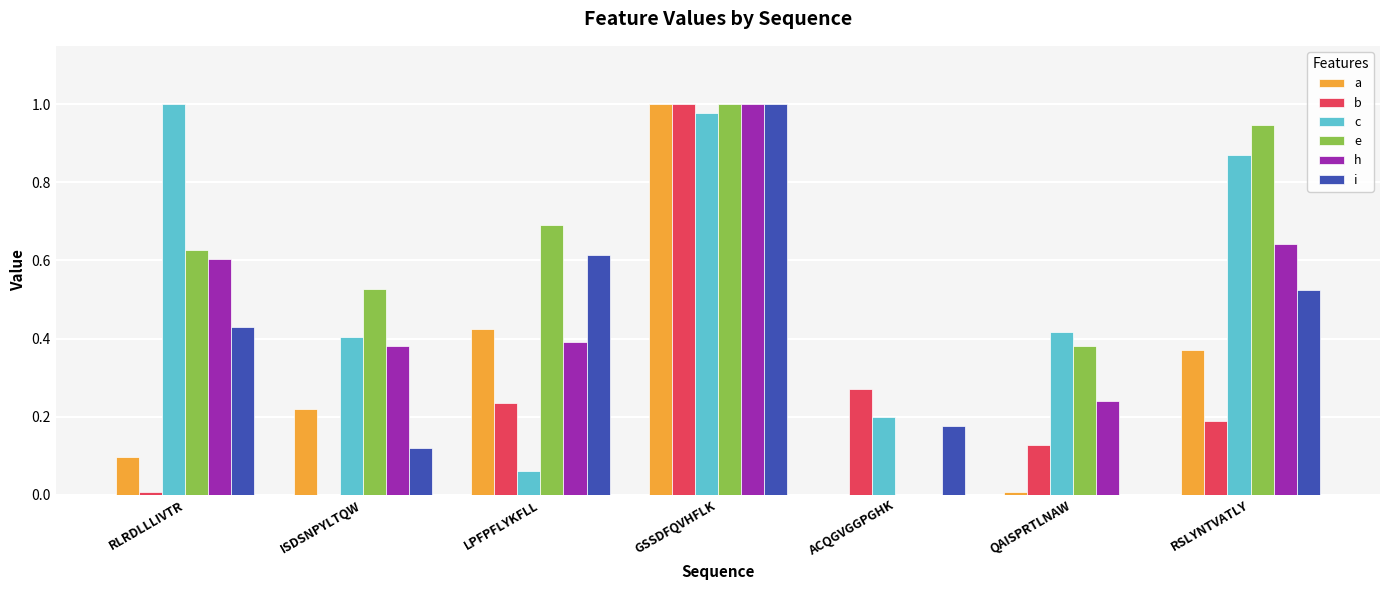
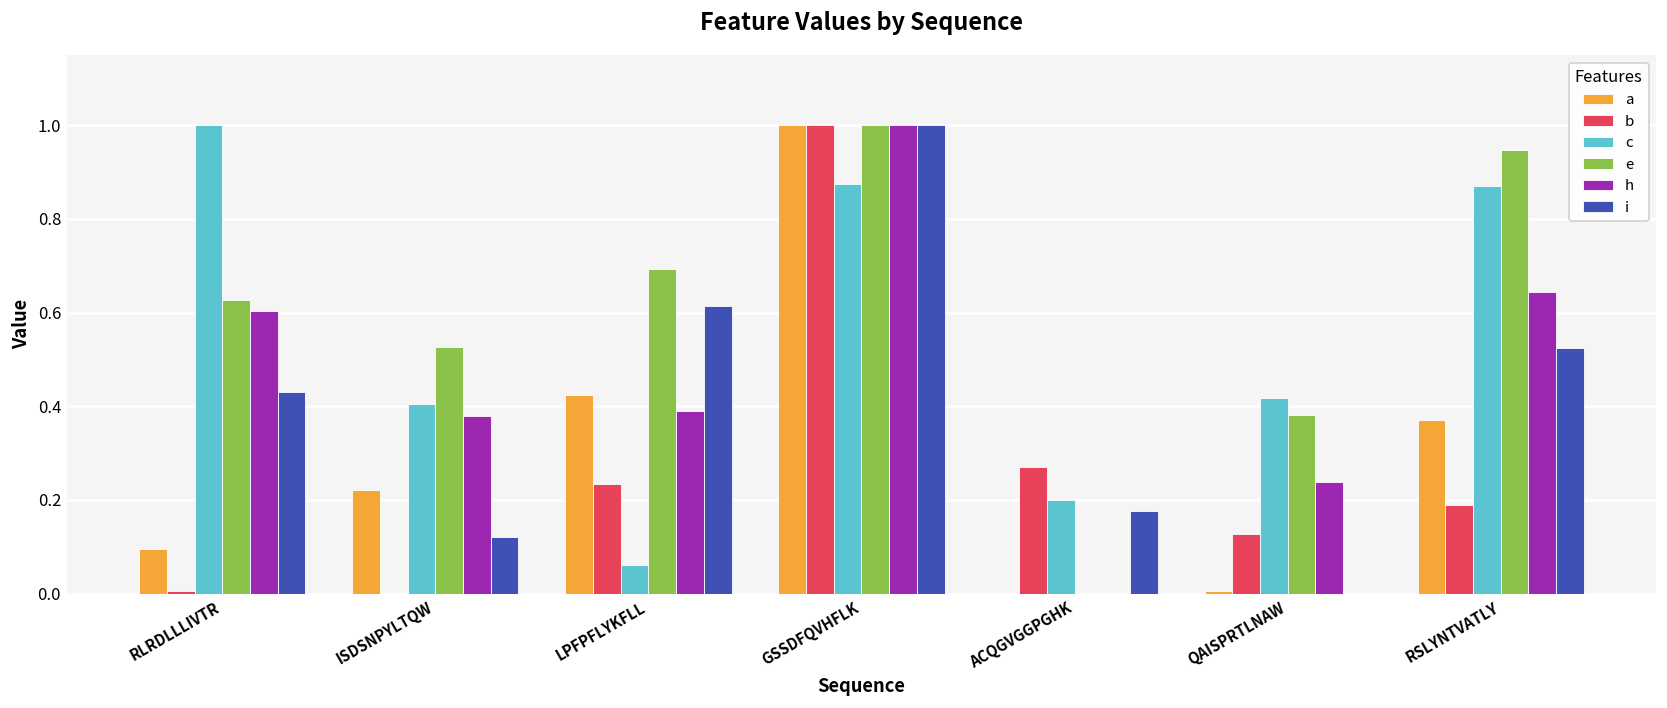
  {
    "a": {
      "RLRDLLLIVTR": 0.10,
      "ISDSNPYLTQW": 0.22,
      "LPFPFLYKFLL": 0.42,
      "GSSDFQVHFLK": 1.00,
      "ACQGVGGPGHK": 0.00,
      "RSLYNTVATLY": 0.37
    },
    "b": {
      "ISDSNPYLTQW": 0.00,
      "LPFPFLYKFLL": 0.23,
      "GSSDFQVHFLK": 1.00,
      "ACQGVGGPGHK": 0.27,
      "QAISPRTLNAW": 0.13,
      "RSLYNTVATLY": 0.19
    },
    "c": {
      "RLRDLLLIVTR": 1.00,
      "ISDSNPYLTQW": 0.40,
      "LPFPFLYKFLL": 0.06,
-     "GSSDFQVHFLK": 0.98,
+     "GSSDFQVHFLK": 0.87,
      "ACQGVGGPGHK": 0.20,
      "QAISPRTLNAW": 0.42,
      "RSLYNTVATLY": 0.87
    },
    "e": {
      "RLRDLLLIVTR": 0.63,
      "ISDSNPYLTQW": 0.53,
      "LPFPFLYKFLL": 0.69,
      "GSSDFQVHFLK": 1.00,
      "ACQGVGGPGHK": 0.00,
      "QAISPRTLNAW": 0.38,
      "RSLYNTVATLY": 0.95
    },
    "h": {
      "RLRDLLLIVTR": 0.60,
      "ISDSNPYLTQW": 0.38,
      "LPFPFLYKFLL": 0.39,
      "GSSDFQVHFLK": 1.00,
      "ACQGVGGPGHK": 0.00,
      "QAISPRTLNAW": 0.24,
      "RSLYNTVATLY": 0.64
    },
    "i": {
      "RLRDLLLIVTR": 0.43,
      "ISDSNPYLTQW": 0.12,
      "LPFPFLYKFLL": 0.61,
      "GSSDFQVHFLK": 1.00,
      "ACQGVGGPGHK": 0.18,
      "QAISPRTLNAW": 0.00,
      "RSLYNTVATLY": 0.52
    }
  }
